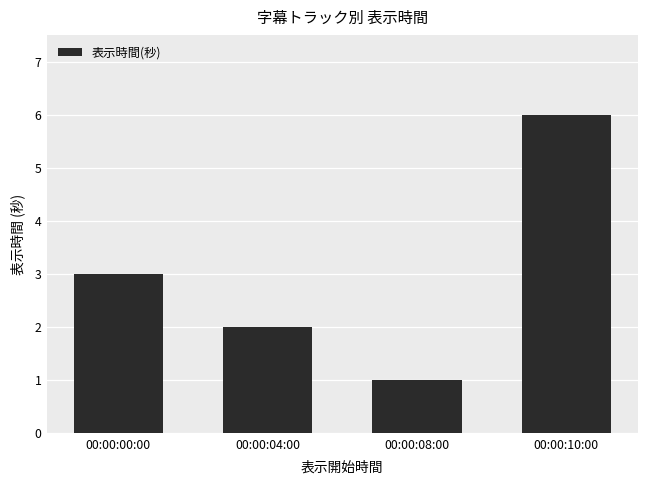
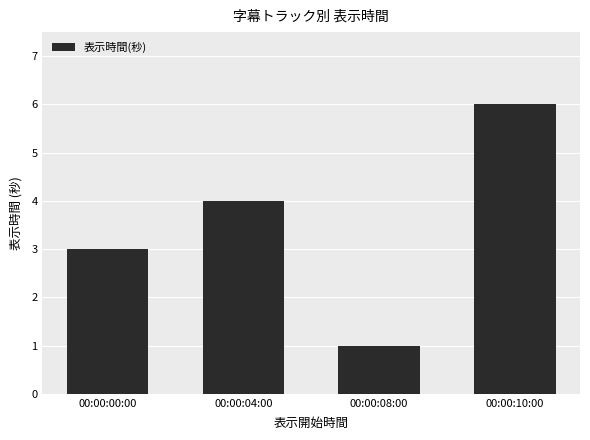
  {
    "00:00:00:00": 3,
-   "00:00:04:00": 2,
+   "00:00:04:00": 4,
    "00:00:08:00": 1,
    "00:00:10:00": 6
  }
